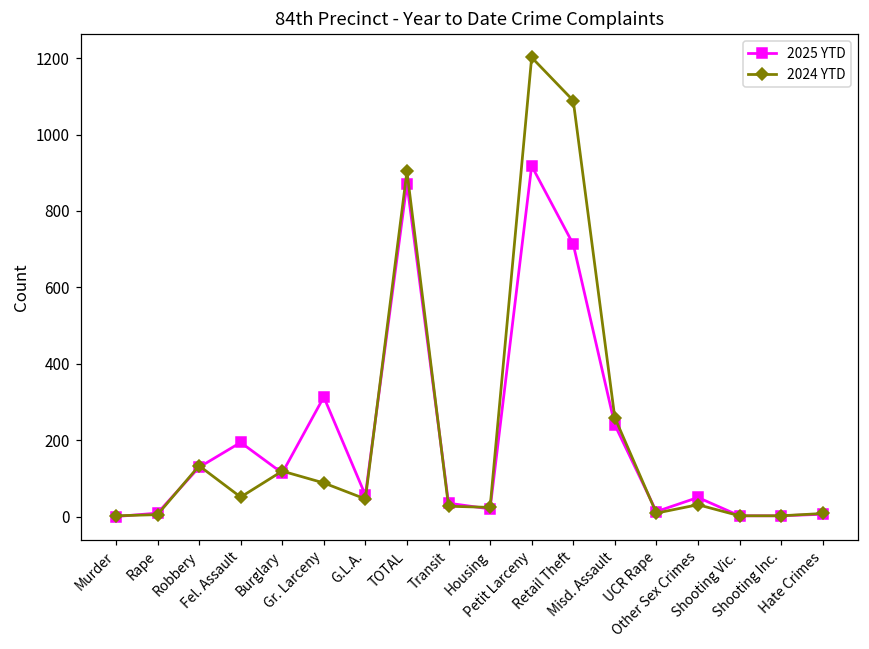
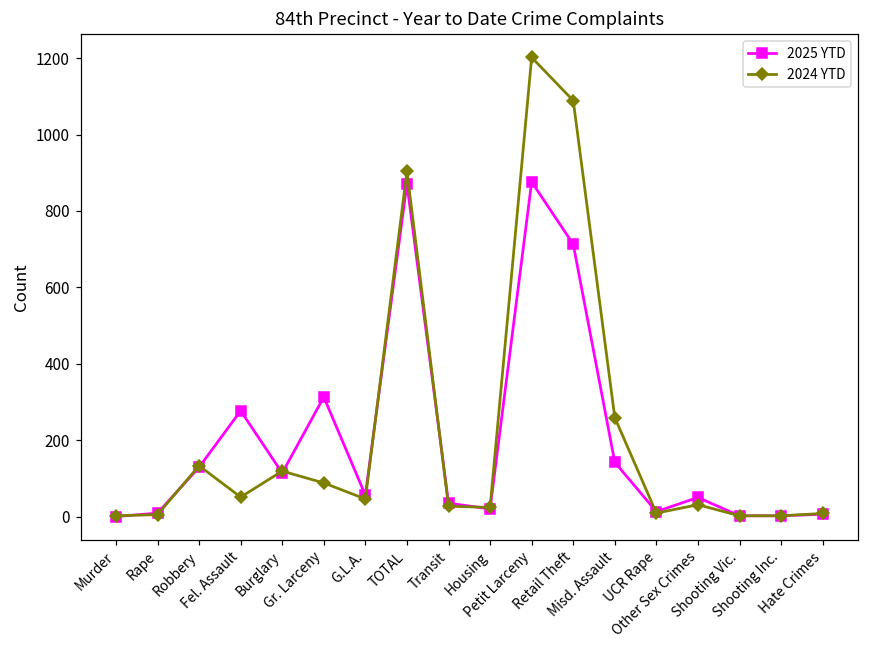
  {
    "2025 YTD": {
-     "Fel. Assault": 190,
+     "Fel. Assault": 280,
      "Gr. Larceny": 310,
      "G.L.A.": 60,
      "TOTAL": 870,
      "Transit": 40,
-     "Petit Larceny": 920,
+     "Petit Larceny": 880,
      "Retail Theft": 710,
-     "Misd. Assault": 240,
+     "Misd. Assault": 140,
      "Other Sex Crimes": 50
    },
    "2024 YTD": {
      "Fel. Assault": 50,
      "Gr. Larceny": 90,
      "G.L.A.": 50,
      "TOTAL": 900,
      "Transit": 30,
      "Petit Larceny": 1200,
      "Retail Theft": 1090,
      "Misd. Assault": 260,
      "Other Sex Crimes": 30
    }
  }
